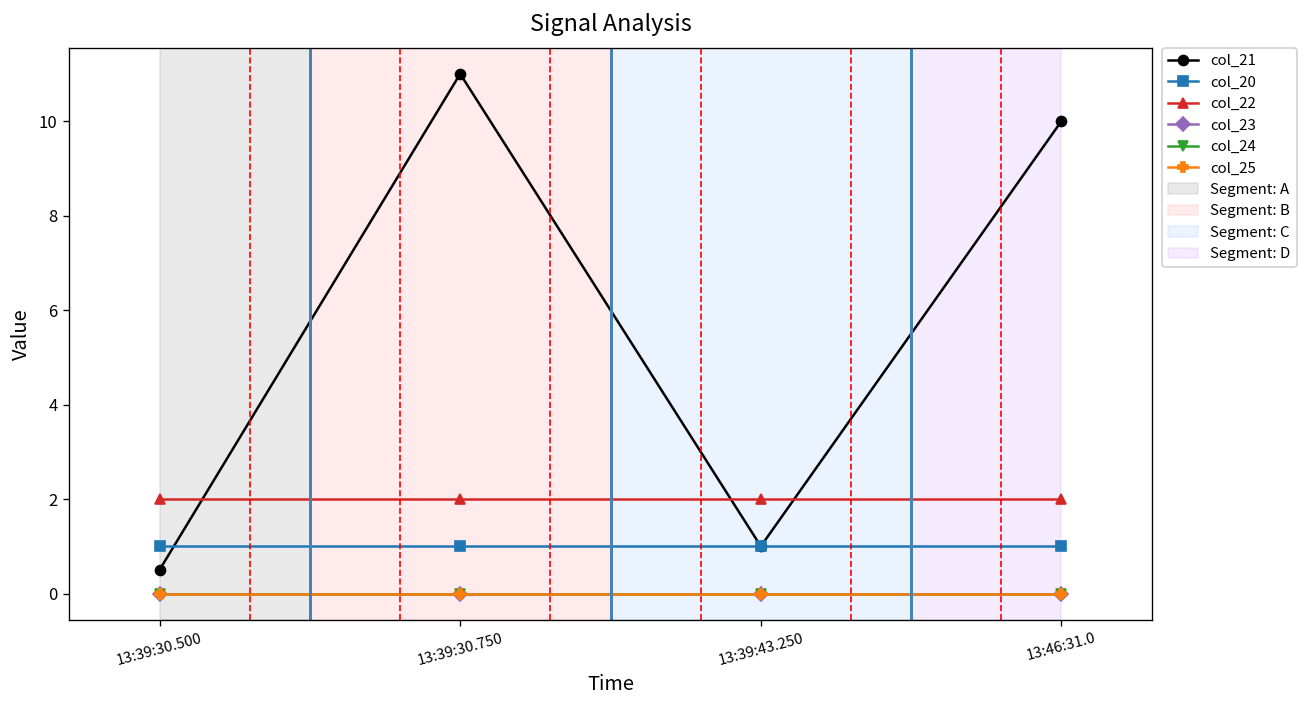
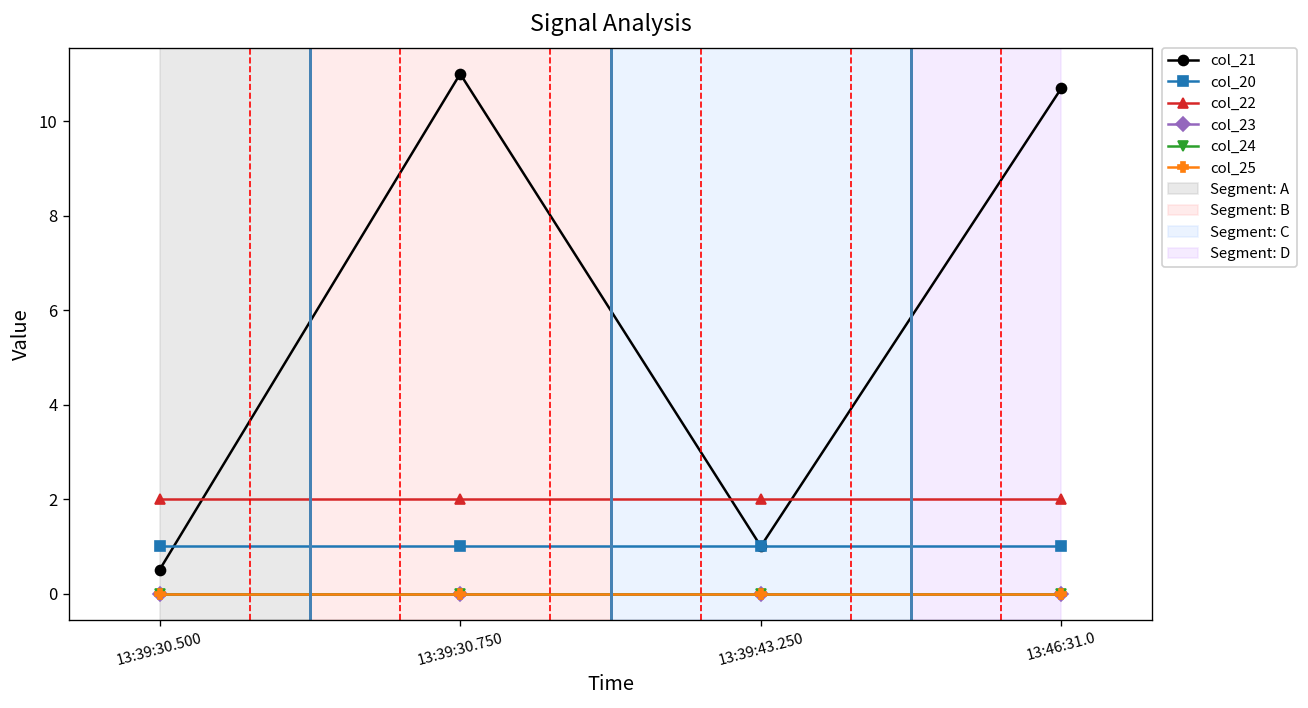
  {
    "col_21": {
      "13:39:30.500": 0.5,
      "13:39:30.750": 11.0,
-     "13:46:31.0": 10.0
+     "13:46:31.0": 10.7
    },
    "col_20": {
      "13:39:30.500": 1.0,
      "13:39:30.750": 1.0,
      "13:46:31.0": 1.0
    },
    "col_22": {
      "13:39:30.500": 2.0,
      "13:39:30.750": 2.0,
      "13:39:43.250": 2.0,
      "13:46:31.0": 2.0
    },
    "col_25": {
      "13:39:30.500": 0.0,
      "13:39:30.750": 0.0,
      "13:39:43.250": 0.0,
      "13:46:31.0": 0.0
    }
  }
